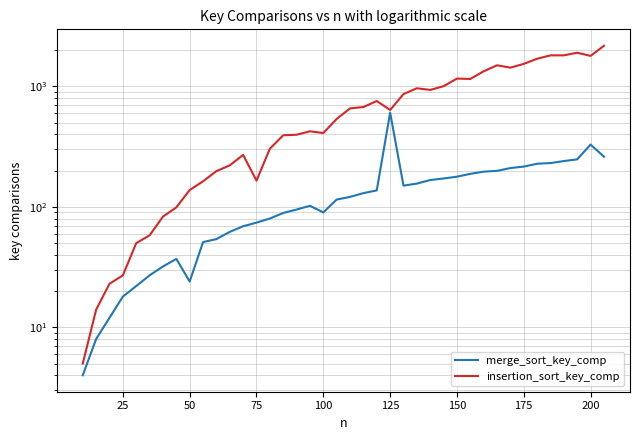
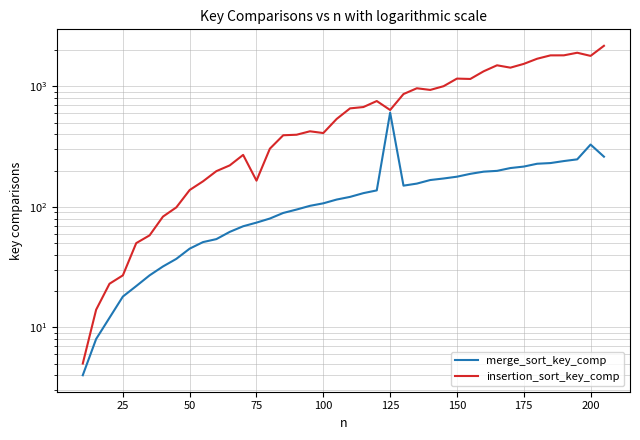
  {
    "merge_sort_key_comp": {
      "25": 18,
-     "50": 24,
+     "50": 45,
      "75": 70,
-     "100": 90,
+     "100": 110,
      "125": 600,
      "150": 180,
      "175": 220,
      "200": 330
    },
    "insertion_sort_key_comp": {
      "25": 27,
      "50": 140,
      "75": 170,
      "100": 410,
      "125": 600,
      "150": 1200,
      "175": 1500,
      "200": 1800
    }
  }
